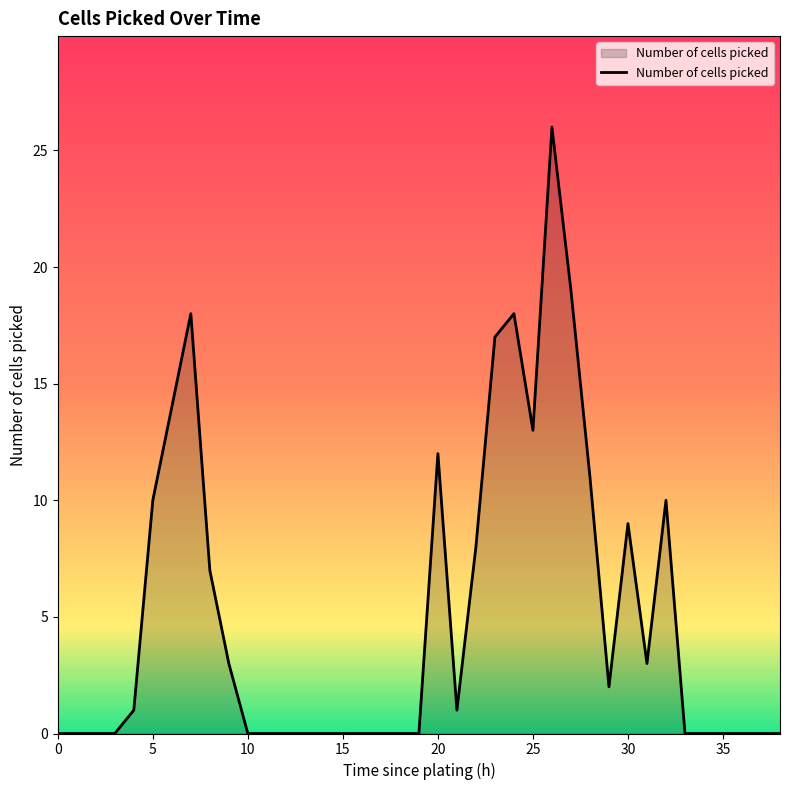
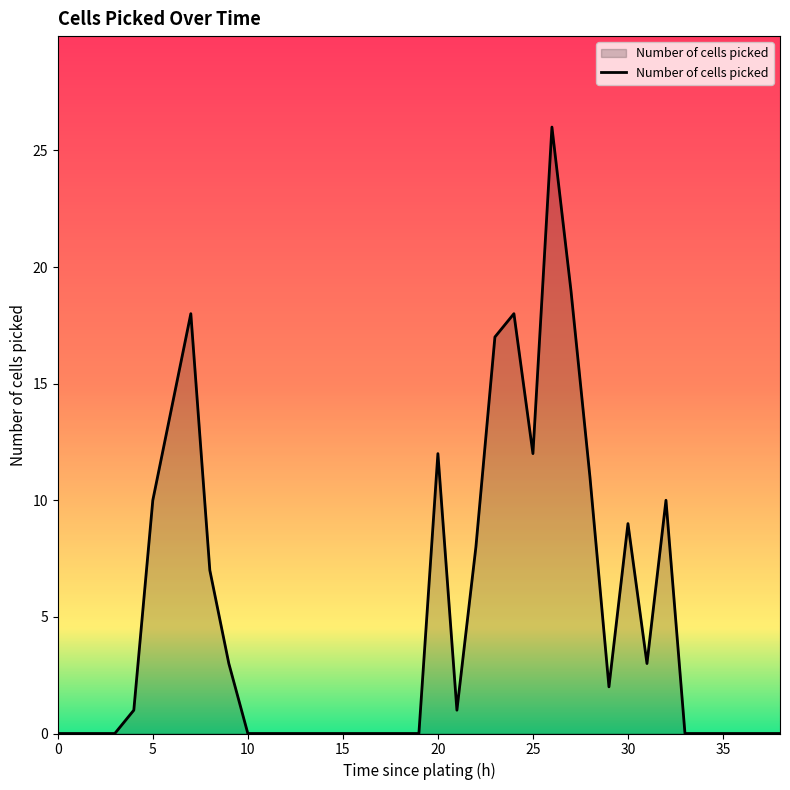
  {
    "0": 0,
    "5": 10,
    "10": 0,
    "15": 0,
    "20": 12,
-   "25": 13,
+   "25": 12,
    "30": 9,
    "35": 0
  }
